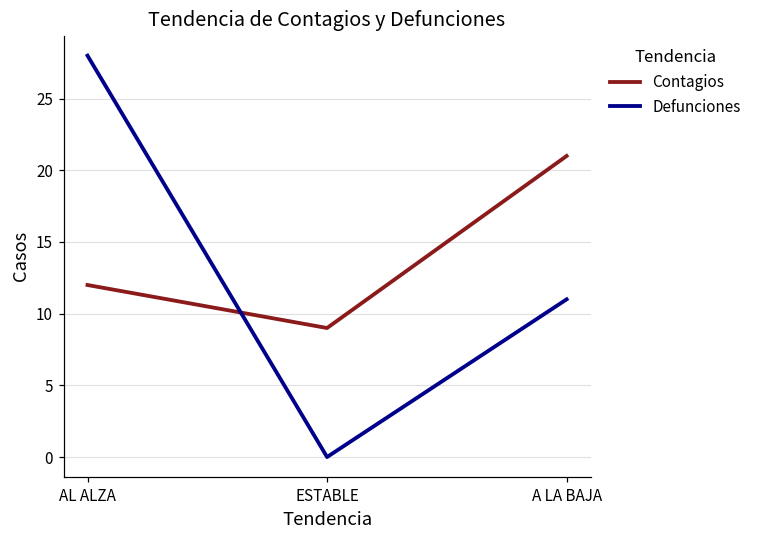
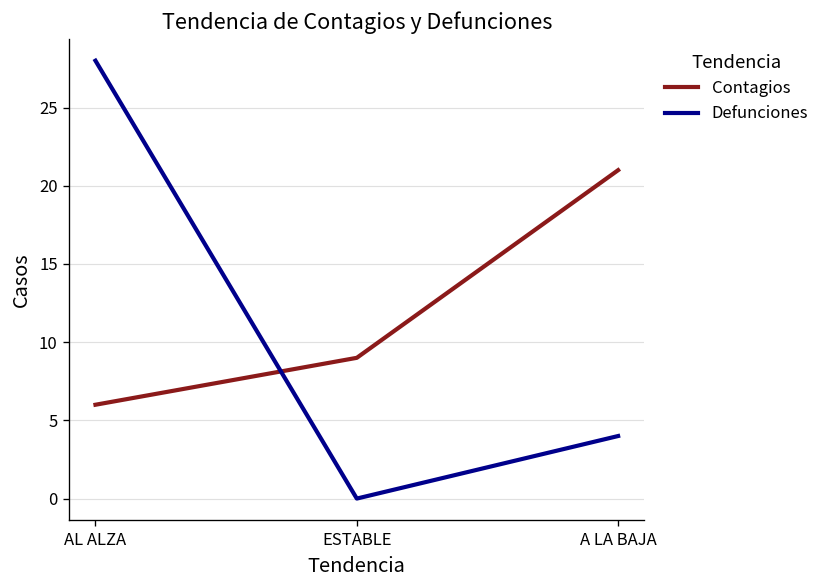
  {
    "Contagios": {
-     "AL ALZA": 12,
+     "AL ALZA": 6,
      "ESTABLE": 9,
      "A LA BAJA": 21
    },
    "Defunciones": {
      "AL ALZA": 28,
      "ESTABLE": 0,
-     "A LA BAJA": 11
+     "A LA BAJA": 4
    }
  }
